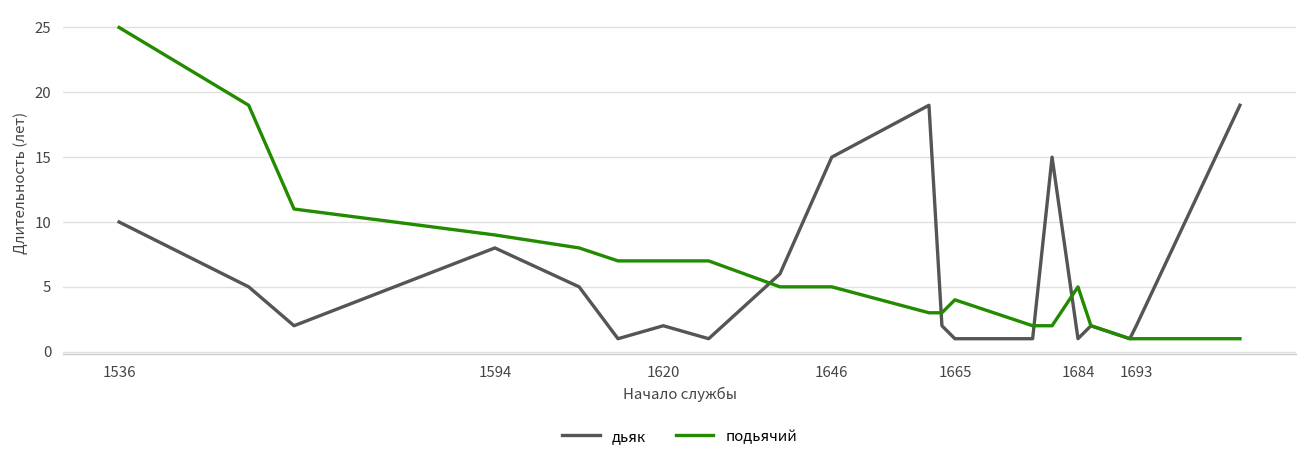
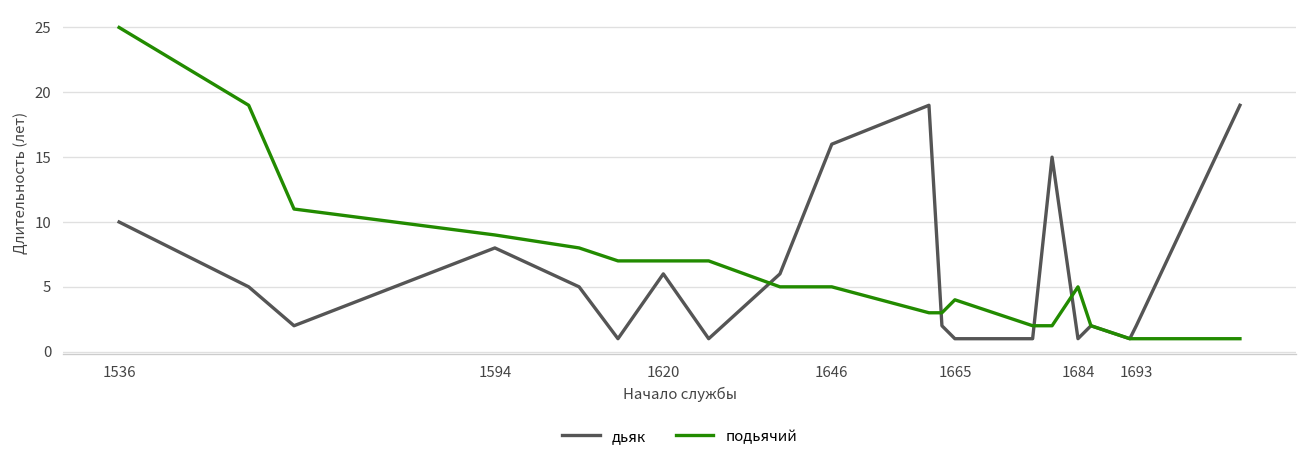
  {
    "дьяк": {
      "1536": 10,
      "1594": 8,
-     "1620": 2,
-     "1646": 15,
+     "1620": 6,
+     "1646": 16,
      "1665": 1,
      "1684": 1,
      "1693": 2
    },
    "подьячий": {
      "1536": 25,
      "1594": 9,
      "1620": 7,
      "1646": 5,
      "1665": 4,
      "1684": 5,
      "1693": 1
    }
  }
